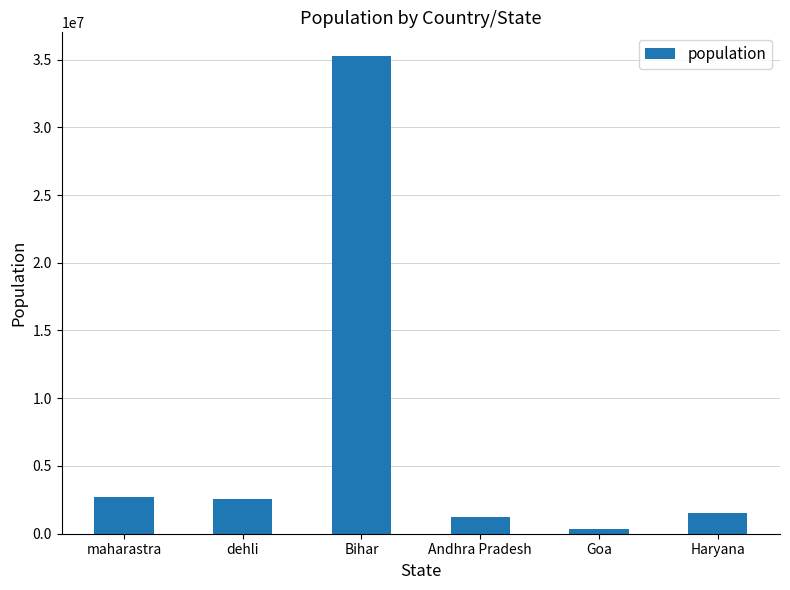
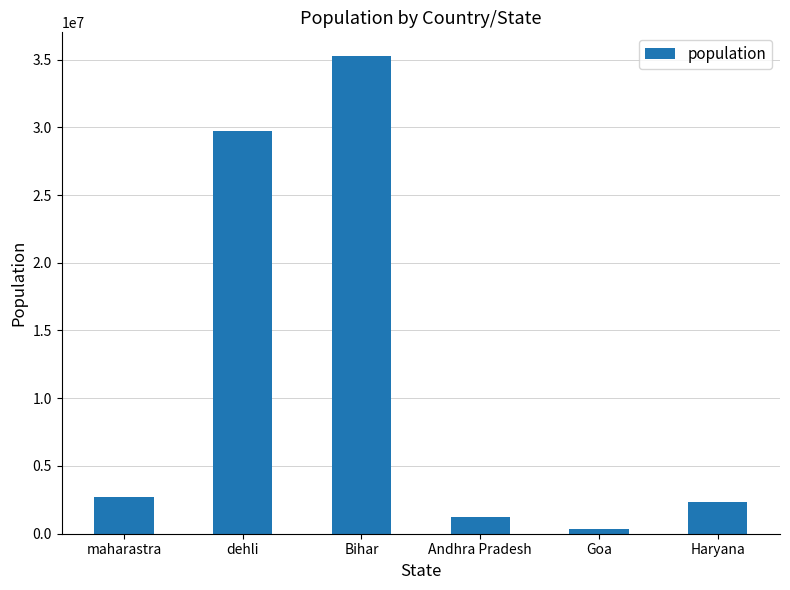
  {
    "maharastra": 2700000,
-   "dehli": 2600000,
+   "dehli": 29700000,
    "Bihar": 35200000,
    "Andhra Pradesh": 1200000,
    "Goa": 400000,
-   "Haryana": 1500000
+   "Haryana": 2300000
  }
